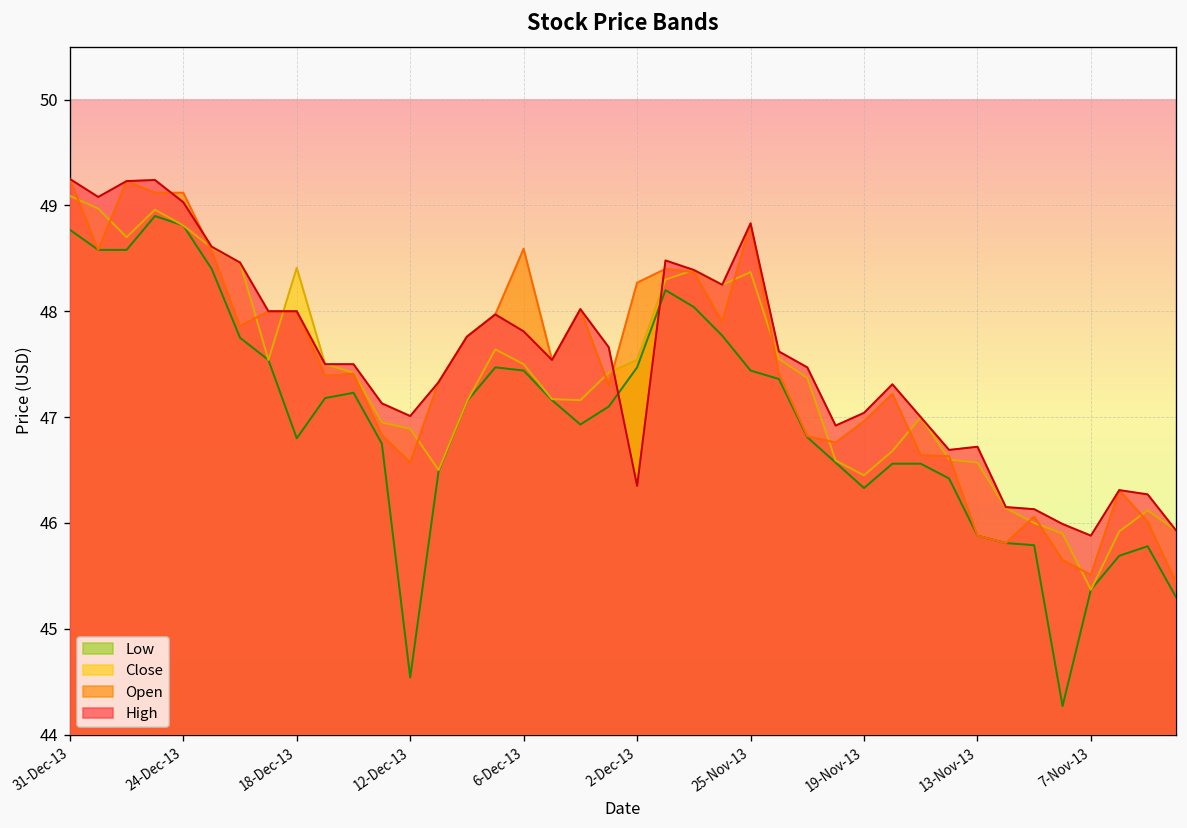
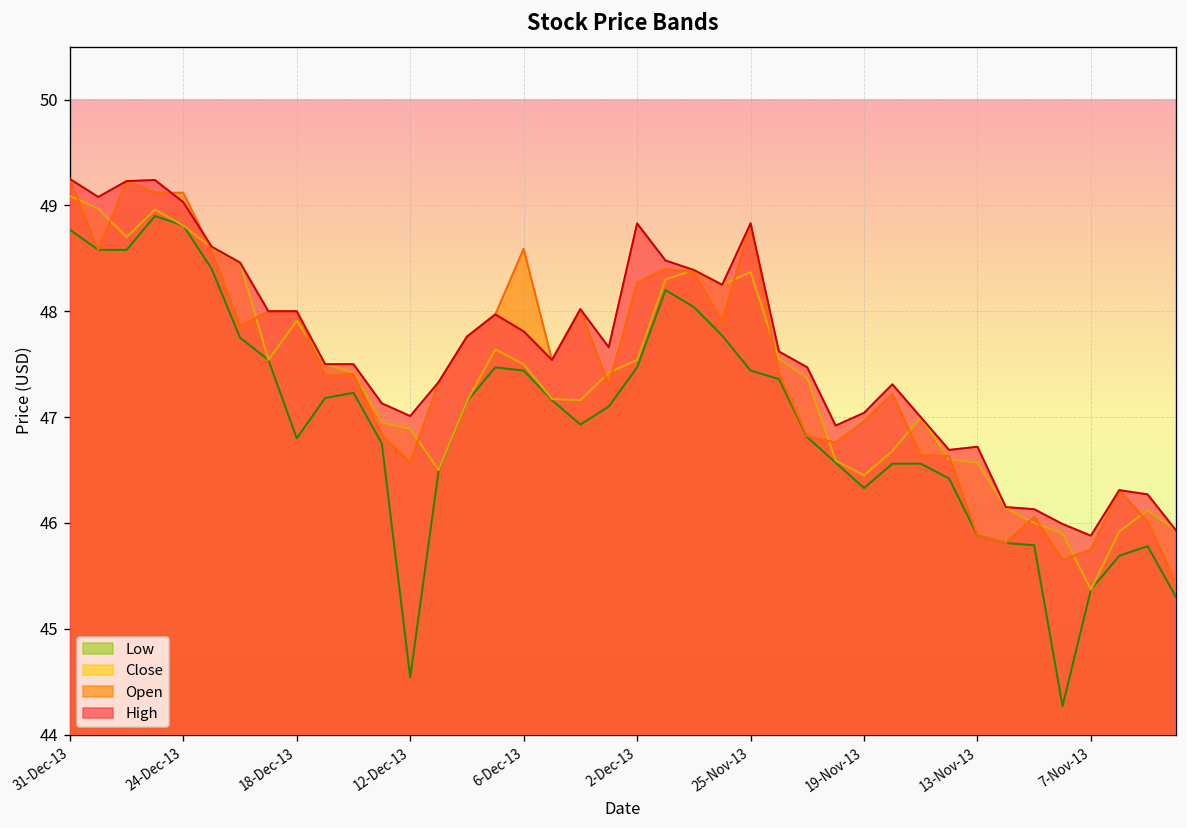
  {
    "Low": {
      "31-Dec-13": 48.8,
      "18-Dec-13": 46.8,
      "12-Dec-13": 44.5,
      "6-Dec-13": 47.4,
      "2-Dec-13": 47.5,
      "25-Nov-13": 47.4,
      "19-Nov-13": 46.3
    },
    "Close": {
      "31-Dec-13": 49.1,
-     "18-Dec-13": 48.4,
+     "18-Dec-13": 47.9,
      "12-Dec-13": 46.9,
      "6-Dec-13": 47.5,
      "2-Dec-13": 47.5,
      "25-Nov-13": 48.4,
      "19-Nov-13": 46.5,
      "13-Nov-13": 46.6
    },
    "Open": {
      "24-Dec-13": 49.1,
      "12-Dec-13": 46.6,
      "6-Dec-13": 48.6,
      "2-Dec-13": 48.3,
      "19-Nov-13": 47.0,
-     "7-Nov-13": 45.5
+     "7-Nov-13": 45.8
    },
    "High": {
      "24-Dec-13": 49.0,
      "12-Dec-13": 47.0,
      "6-Dec-13": 47.8,
-     "2-Dec-13": 46.4,
+     "2-Dec-13": 48.8,
      "19-Nov-13": 47.0,
      "13-Nov-13": 46.7,
      "7-Nov-13": 45.9
    }
  }
